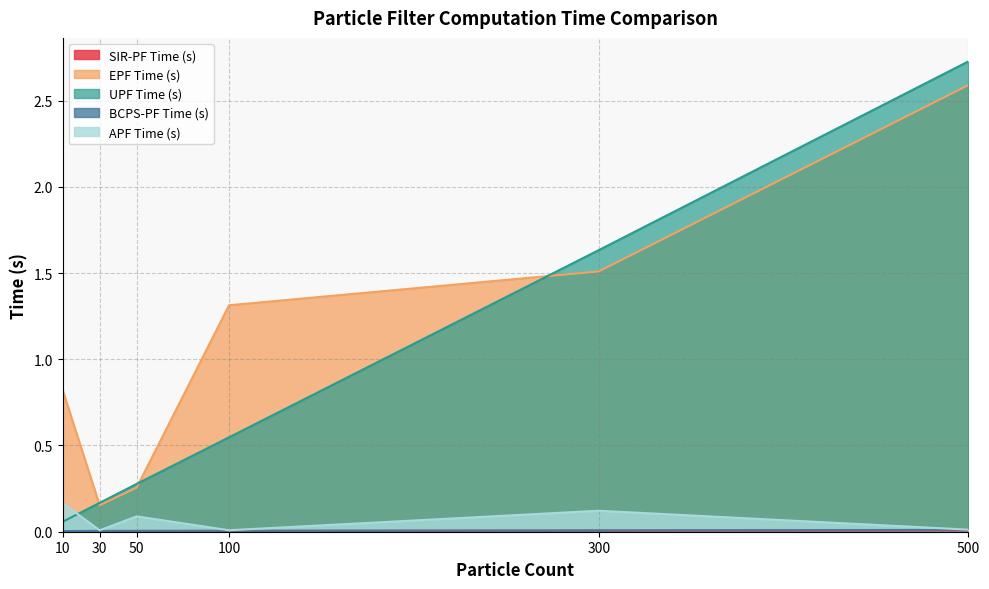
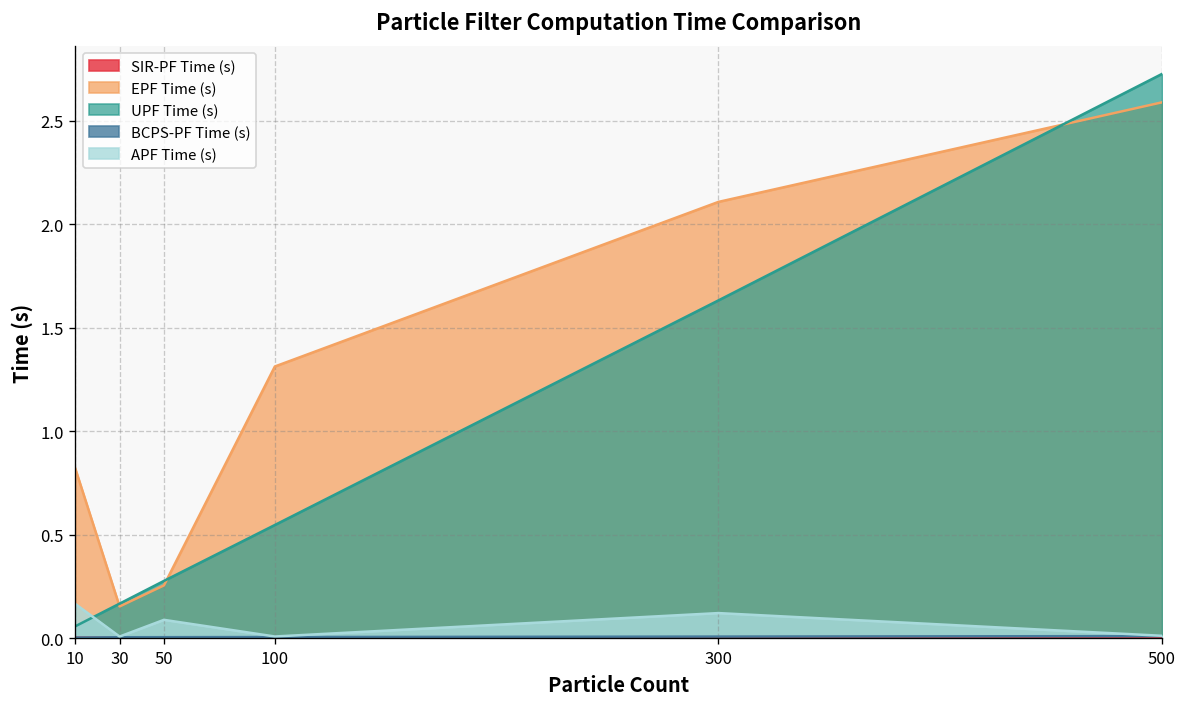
  {
    "EPF Time (s)": {
      "10": 0.82,
      "50": 0.26,
      "100": 1.31,
-     "300": 1.51,
+     "300": 2.11,
      "500": 2.59
    },
    "APF Time (s)": {
      "10": 0.17,
      "50": 0.09,
      "300": 0.12
    }
  }
